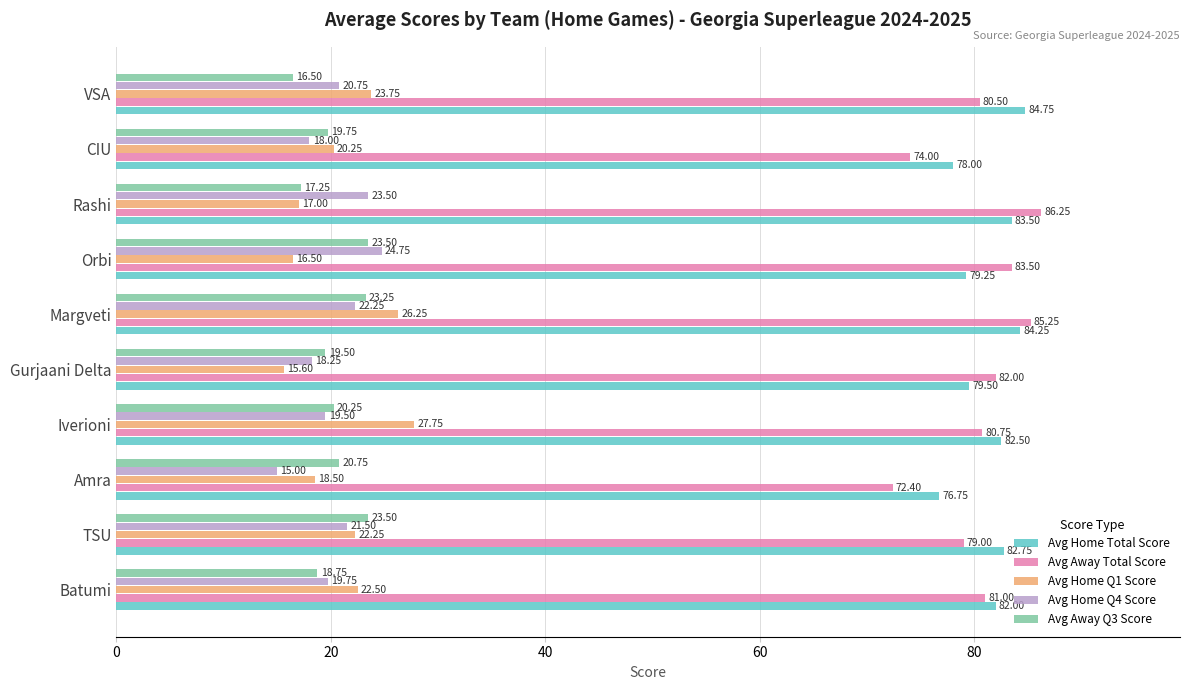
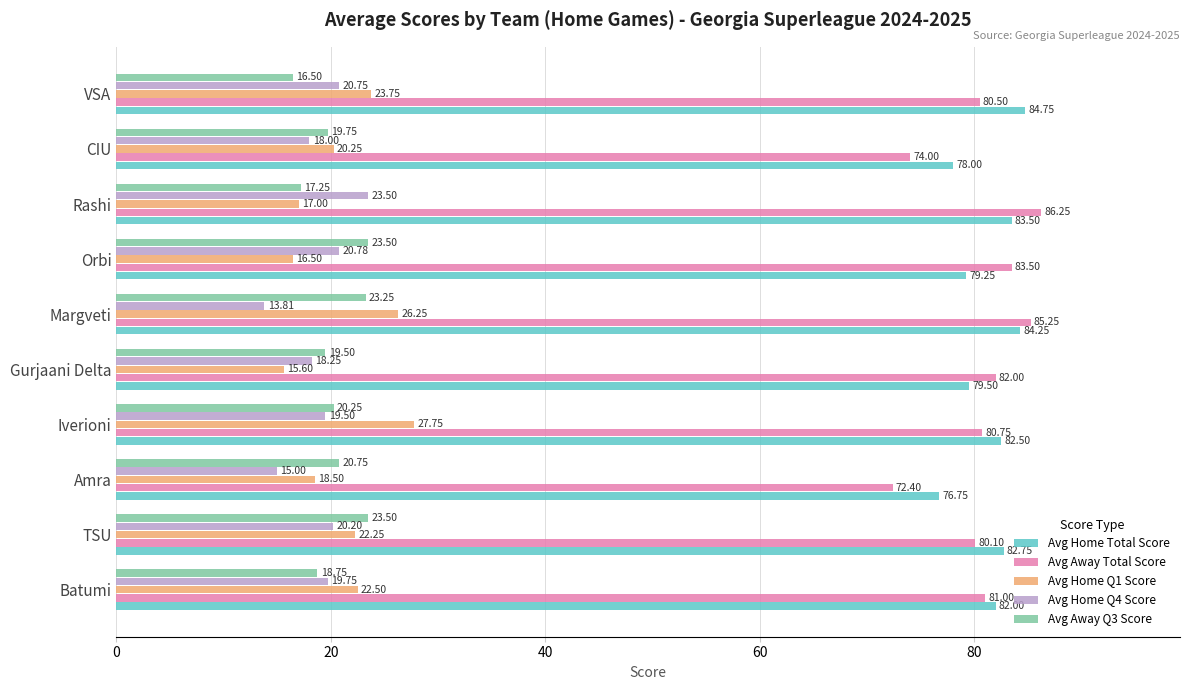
  {
    "Avg Away Total Score": {
      "VSA": 80.50,
      "CIU": 74.00,
      "Rashi": 86.25,
      "Orbi": 83.50,
      "Margveti": 85.25,
      "Gurjaani Delta": 82.00,
      "Iverioni": 80.75,
      "Amra": 72.40,
-     "TSU": 79.00,
+     "TSU": 80.10,
      "Batumi": 81.00
    },
    "Avg Home Q1 Score": {
      "VSA": 23.75,
      "CIU": 20.25,
      "Rashi": 17.00,
      "Orbi": 16.50,
      "Margveti": 26.25,
      "Gurjaani Delta": 15.60,
      "Iverioni": 27.75,
      "Amra": 18.50,
      "TSU": 22.25,
      "Batumi": 22.50
    },
    "Avg Home Q4 Score": {
      "VSA": 20.75,
      "CIU": 18.00,
      "Rashi": 23.50,
-     "Orbi": 24.75,
-     "Margveti": 22.25,
+     "Orbi": 20.78,
+     "Margveti": 13.81,
      "Gurjaani Delta": 18.25,
      "Iverioni": 19.50,
      "Amra": 15.00,
-     "TSU": 21.50,
+     "TSU": 20.20,
      "Batumi": 19.75
    }
  }
